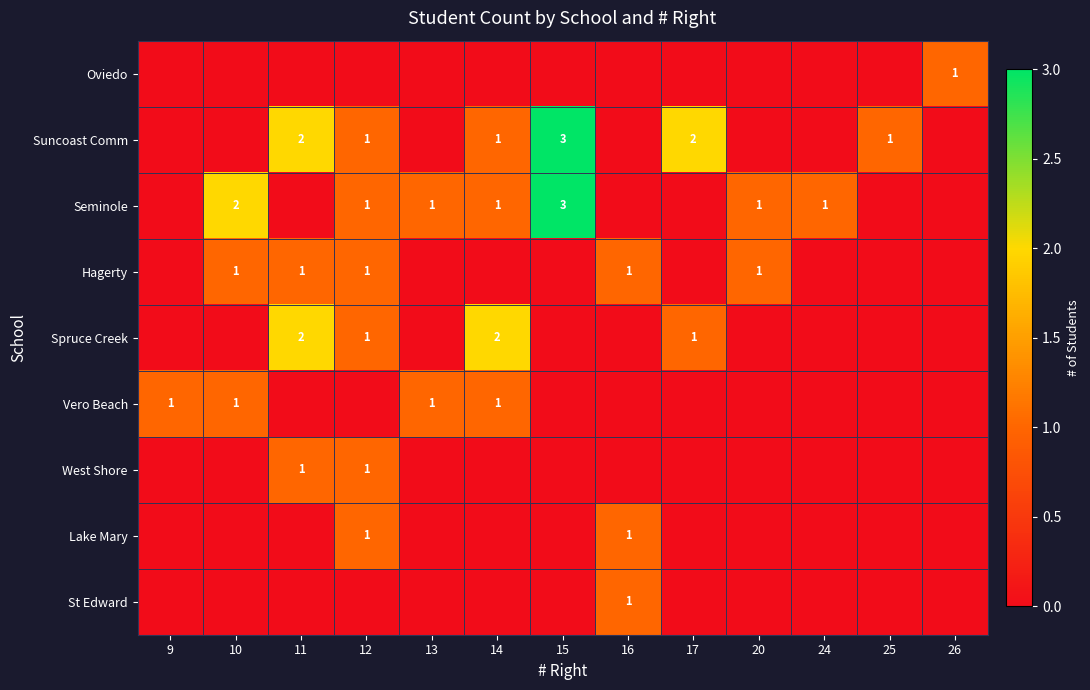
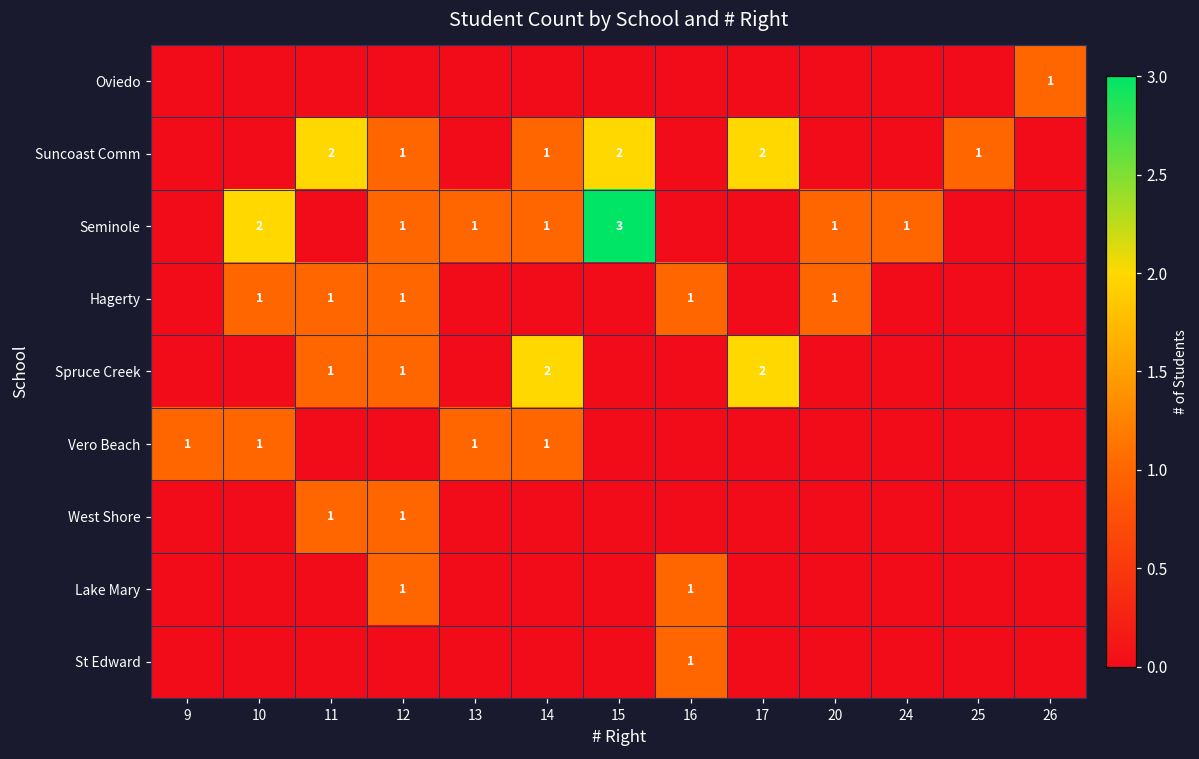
  {
    "Oviedo": {
      "26": 1
    },
    "Suncoast Comm": {
      "11": 2,
      "12": 1,
      "14": 1,
-     "15": 3,
+     "15": 2,
      "17": 2,
      "25": 1
    },
    "Seminole": {
      "10": 2,
      "12": 1,
      "13": 1,
      "14": 1,
      "15": 3,
      "20": 1,
      "24": 1
    },
    "Hagerty": {
      "10": 1,
      "11": 1,
      "12": 1,
      "16": 1,
      "20": 1
    },
    "Spruce Creek": {
-     "11": 2,
+     "11": 1,
      "12": 1,
      "14": 2,
-     "17": 1
+     "17": 2
    },
    "Vero Beach": {
      "9": 1,
      "10": 1,
      "13": 1,
      "14": 1
    },
    "West Shore": {
      "11": 1,
      "12": 1
    },
    "Lake Mary": {
      "12": 1,
      "16": 1
    },
    "St Edward": {
      "16": 1
    }
  }
